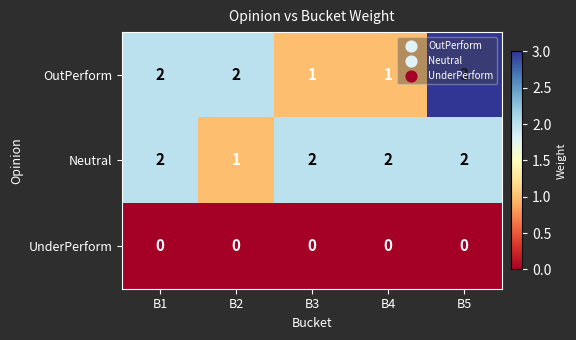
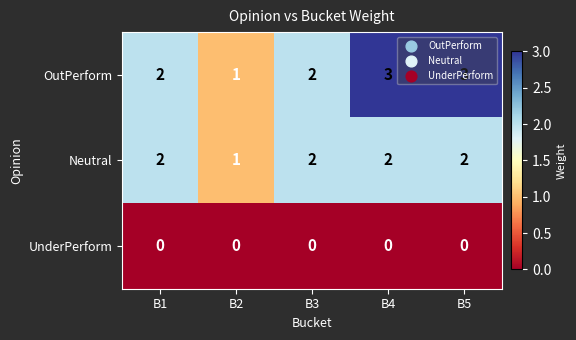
  {
    "OutPerform": {
      "B1": 2,
-     "B2": 2,
-     "B3": 1,
-     "B4": 1
+     "B2": 1,
+     "B3": 2,
+     "B4": 3
    },
    "Neutral": {
      "B1": 2,
      "B2": 1,
      "B3": 2,
      "B4": 2,
      "B5": 2
    },
    "UnderPerform": {
      "B1": 0,
      "B2": 0,
      "B3": 0,
      "B4": 0,
      "B5": 0
    }
  }
